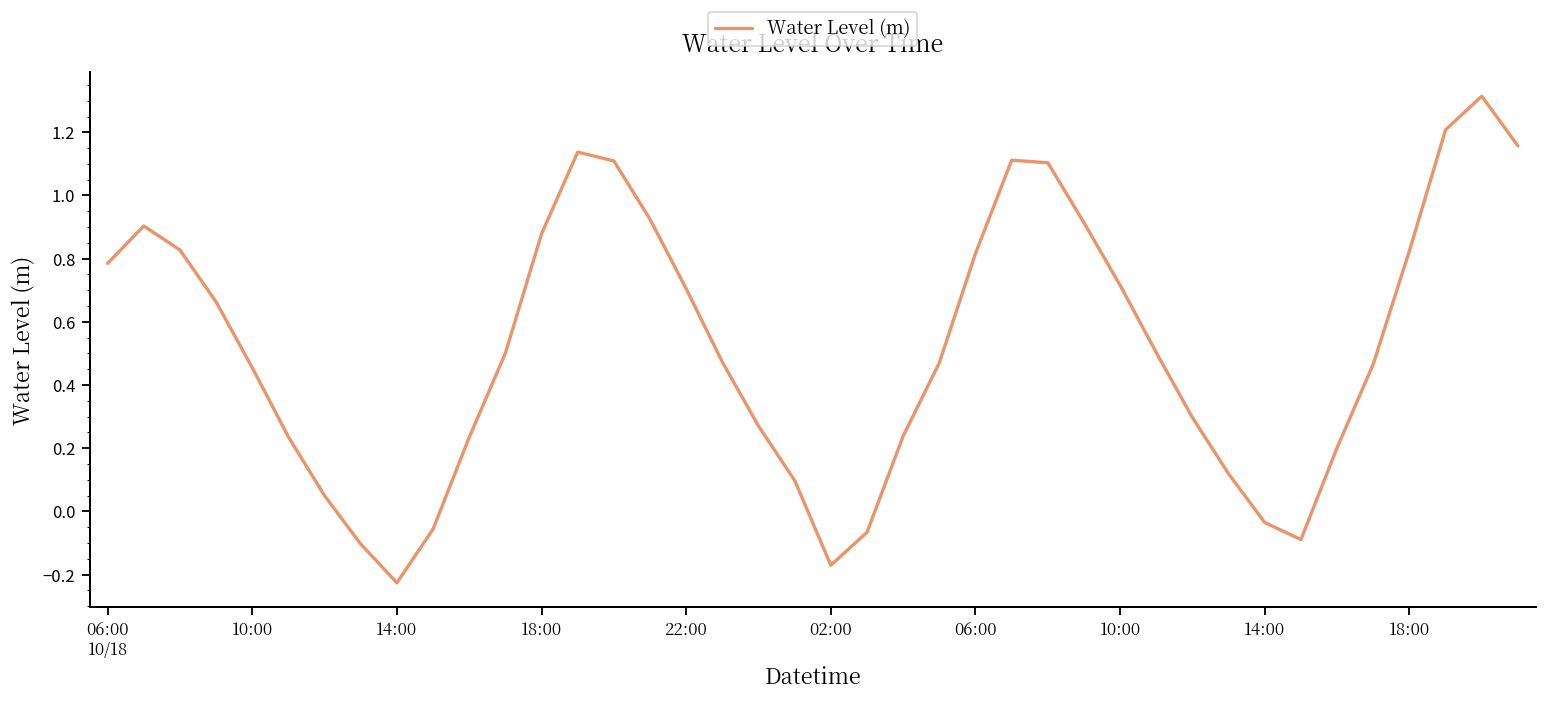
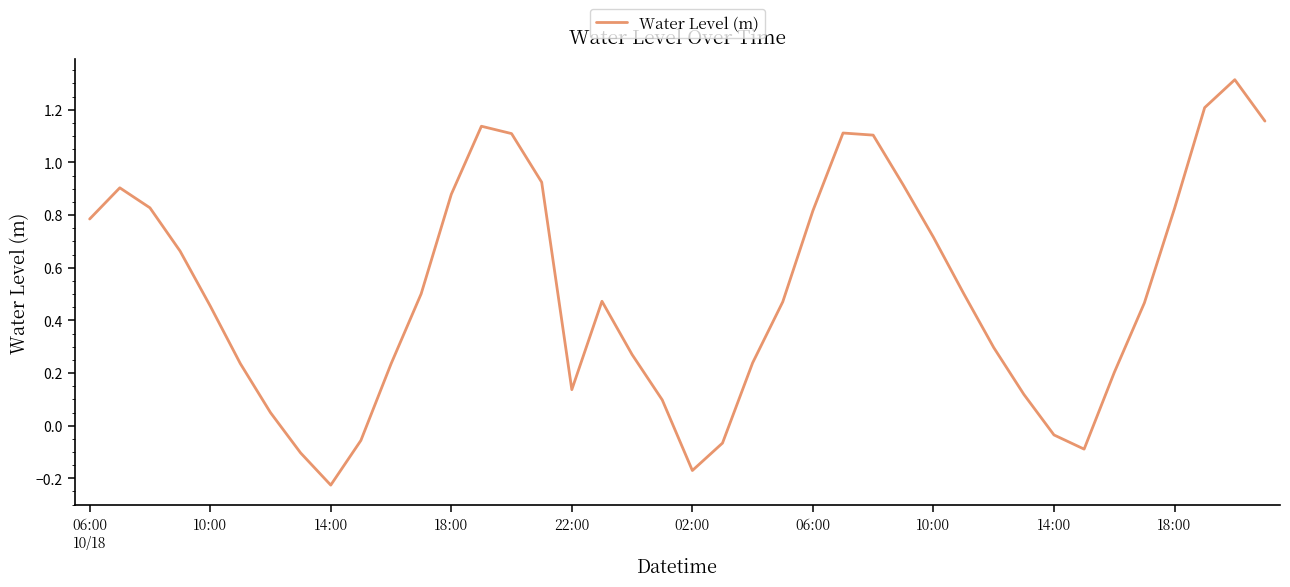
  {
    "06:00 10/18": 0.79,
-   "22:00": 0.70,
+   "22:00": 0.14,
    "02:00": -0.17,
    "06:00": 0.82
  }
